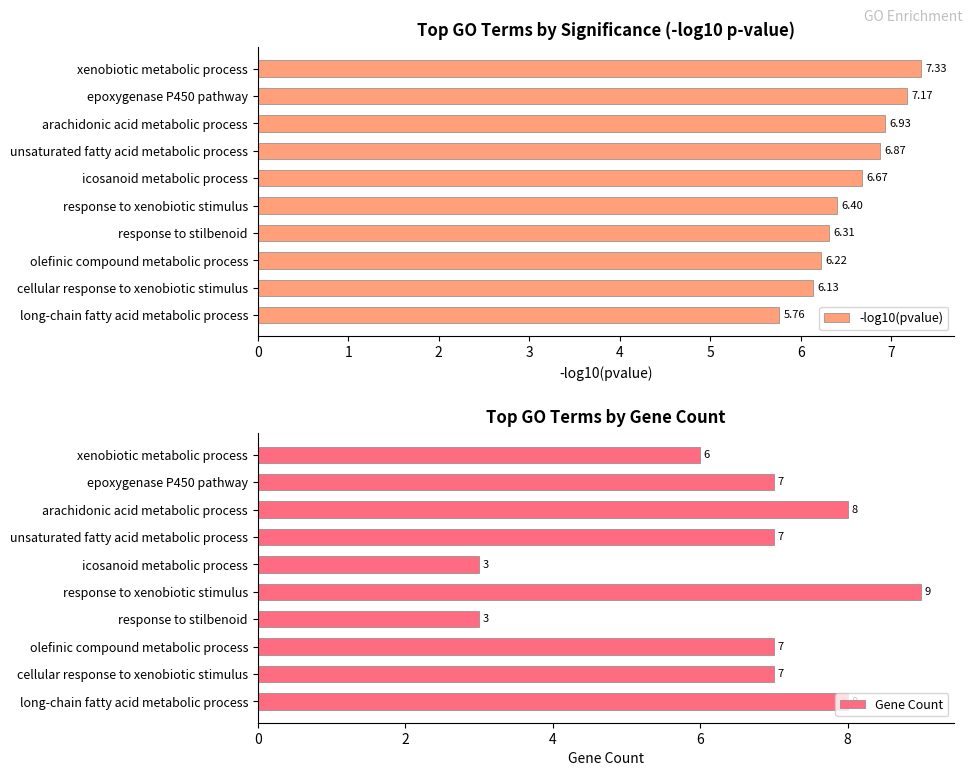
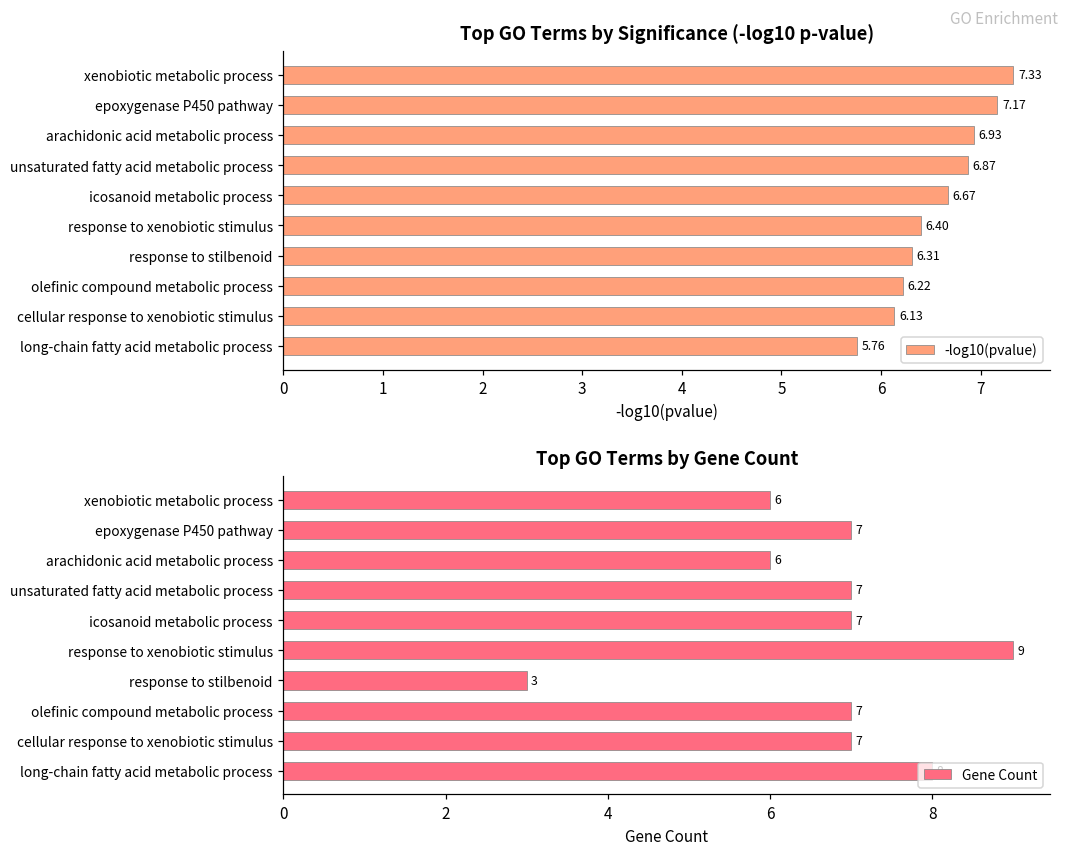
  {
    "Top GO Terms by Significance (-log10 p-value)": {
      "xenobiotic metabolic process": 7.33,
      "epoxygenase P450 pathway": 7.17,
      "arachidonic acid metabolic process": 6.93,
      "unsaturated fatty acid metabolic process": 6.87,
      "icosanoid metabolic process": 6.67,
      "response to xenobiotic stimulus": 6.40,
      "response to stilbenoid": 6.31,
      "olefinic compound metabolic process": 6.22,
      "cellular response to xenobiotic stimulus": 6.13,
      "long-chain fatty acid metabolic process": 5.76
    },
    "Top GO Terms by Gene Count": {
      "xenobiotic metabolic process": 6,
      "epoxygenase P450 pathway": 7,
-     "arachidonic acid metabolic process": 8,
+     "arachidonic acid metabolic process": 6,
      "unsaturated fatty acid metabolic process": 7,
-     "icosanoid metabolic process": 3,
+     "icosanoid metabolic process": 7,
      "response to xenobiotic stimulus": 9,
      "response to stilbenoid": 3,
      "olefinic compound metabolic process": 7,
      "cellular response to xenobiotic stimulus": 7
    }
  }
